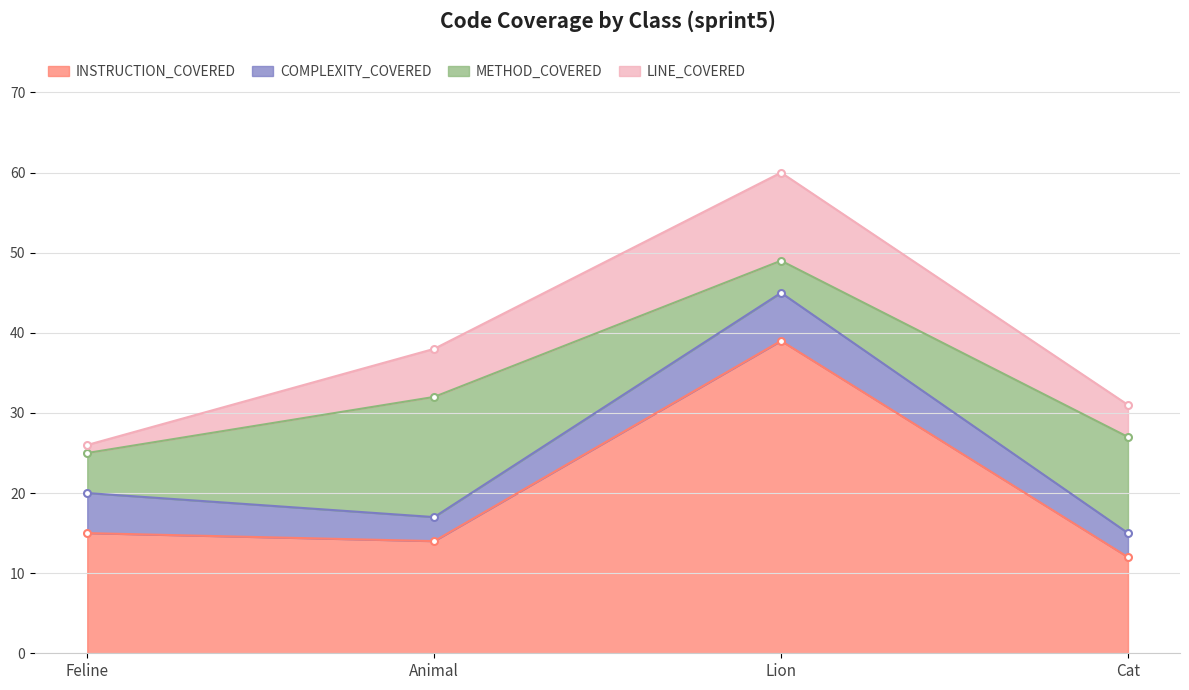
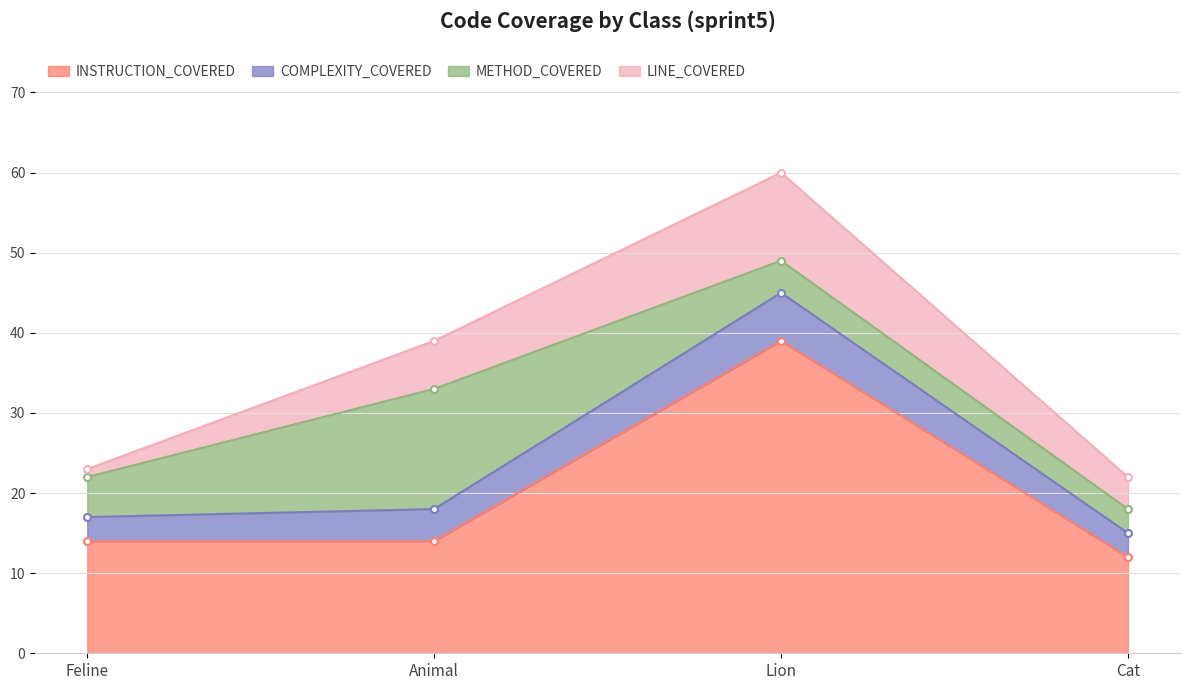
  {
    "INSTRUCTION_COVERED": {
-     "Feline": 15,
+     "Feline": 14,
      "Animal": 14,
      "Lion": 39,
      "Cat": 12
    },
    "COMPLEXITY_COVERED": {
-     "Feline": 5,
-     "Animal": 3,
+     "Feline": 3,
+     "Animal": 4,
      "Lion": 6,
      "Cat": 3
    },
    "METHOD_COVERED": {
      "Feline": 5,
      "Animal": 15,
      "Lion": 4,
-     "Cat": 12
+     "Cat": 3
    },
    "LINE_COVERED": {
      "Feline": 1,
      "Animal": 6,
      "Lion": 11,
      "Cat": 4
    }
  }
